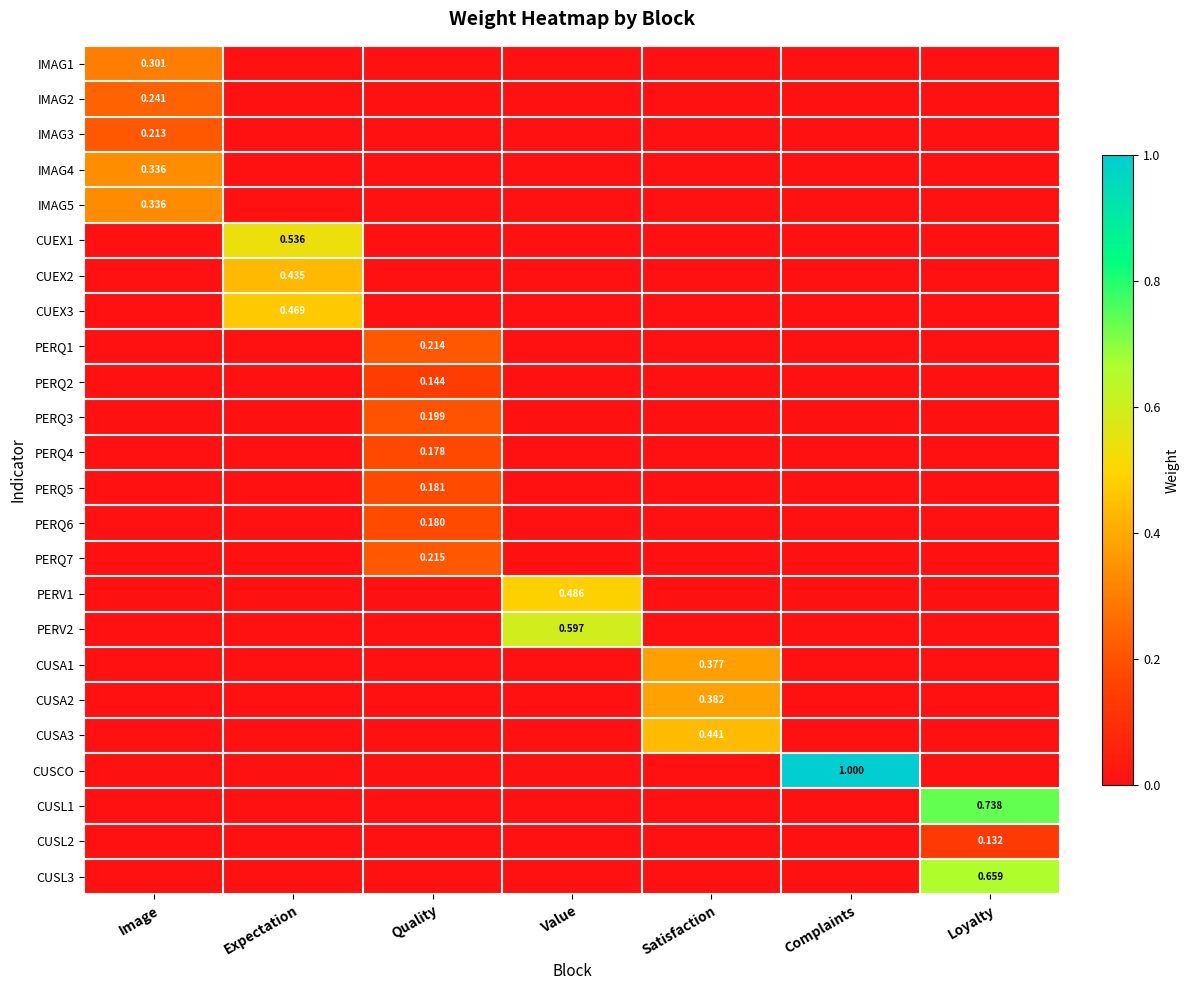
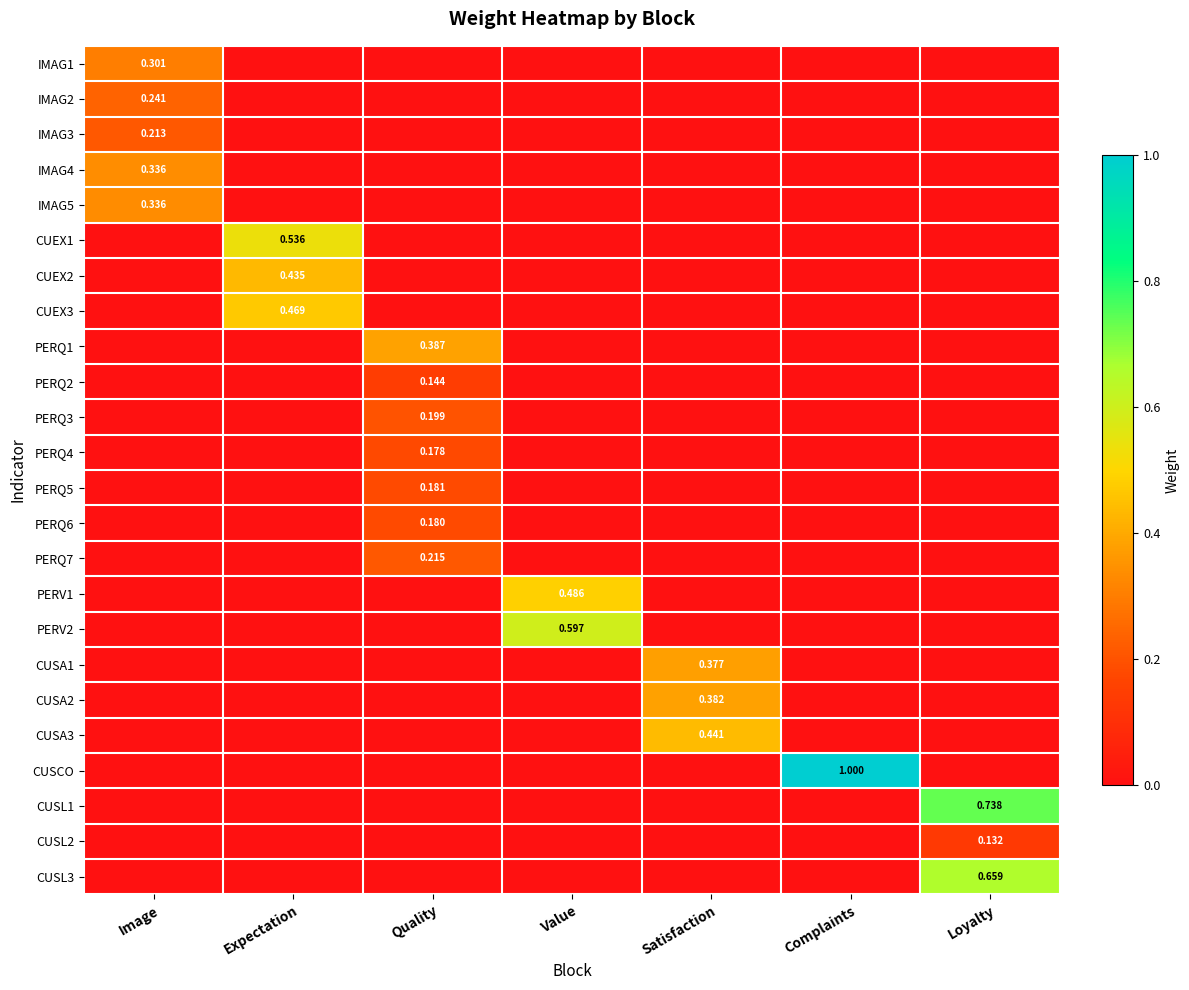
  {
    "IMAG1": {
      "Image": 0.301
    },
    "IMAG2": {
      "Image": 0.241
    },
    "IMAG3": {
      "Image": 0.213
    },
    "IMAG4": {
      "Image": 0.336
    },
    "IMAG5": {
      "Image": 0.336
    },
    "CUEX1": {
      "Expectation": 0.536
    },
    "CUEX2": {
      "Expectation": 0.435
    },
    "CUEX3": {
      "Expectation": 0.469
    },
    "PERQ1": {
-     "Quality": 0.214
+     "Quality": 0.387
    },
    "PERQ2": {
      "Quality": 0.144
    },
    "PERQ3": {
      "Quality": 0.199
    },
    "PERQ4": {
      "Quality": 0.178
    },
    "PERQ5": {
      "Quality": 0.181
    },
    "PERQ6": {
      "Quality": 0.180
    },
    "PERQ7": {
      "Quality": 0.215
    },
    "PERV1": {
      "Value": 0.486
    },
    "PERV2": {
      "Value": 0.597
    },
    "CUSA1": {
      "Satisfaction": 0.377
    },
    "CUSA2": {
      "Satisfaction": 0.382
    },
    "CUSA3": {
      "Satisfaction": 0.441
    },
    "CUSCO": {
      "Complaints": 1.000
    },
    "CUSL1": {
      "Loyalty": 0.738
    },
    "CUSL2": {
      "Loyalty": 0.132
    },
    "CUSL3": {
      "Loyalty": 0.659
    }
  }
